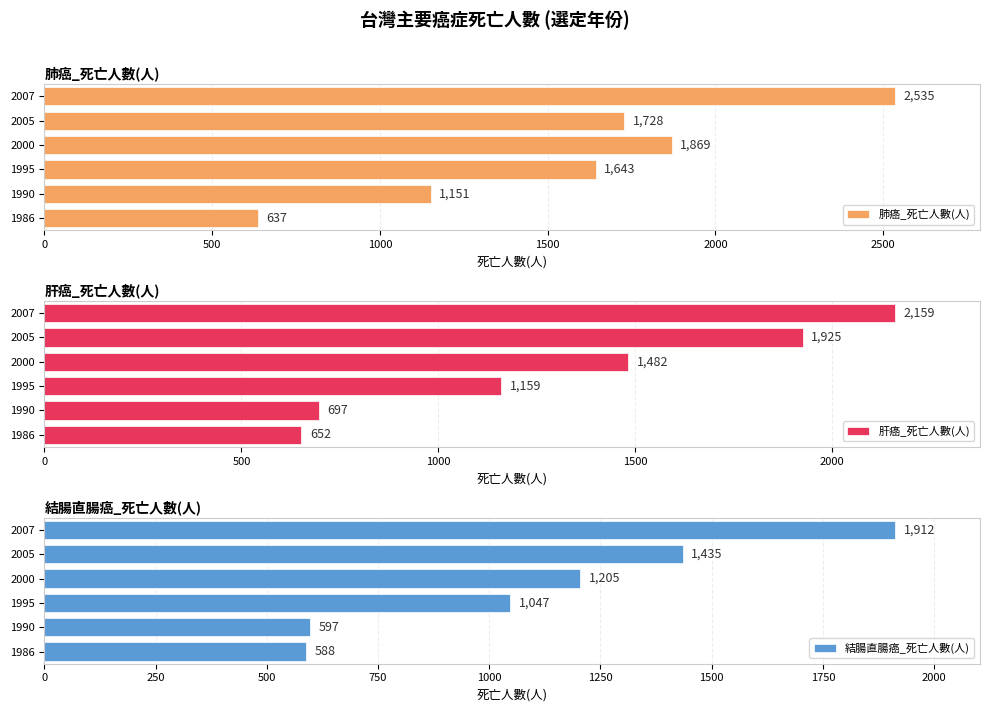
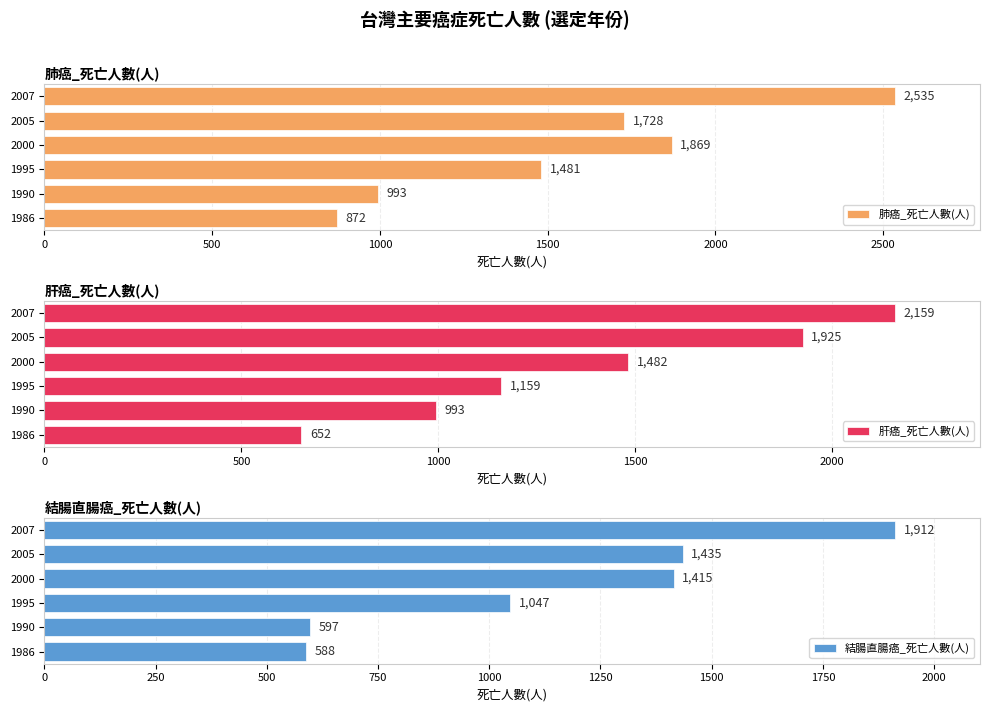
  {
    "肺癌_死亡人數(人)": {
      "2007": "2,535",
      "2005": "1,728",
      "2000": "1,869",
-     "1995": "1,643",
-     "1990": "1,151",
-     "1986": "637"
+     "1995": "1,481",
+     "1990": "993",
+     "1986": "872"
    },
    "肝癌_死亡人數(人)": {
      "2007": "2,159",
      "2005": "1,925",
      "2000": "1,482",
      "1995": "1,159",
-     "1990": "697",
+     "1990": "993",
      "1986": "652"
    },
    "結腸直腸癌_死亡人數(人)": {
      "2007": "1,912",
      "2005": "1,435",
-     "2000": "1,205",
+     "2000": "1,415",
      "1995": "1,047",
      "1990": "597",
      "1986": "588"
    }
  }
